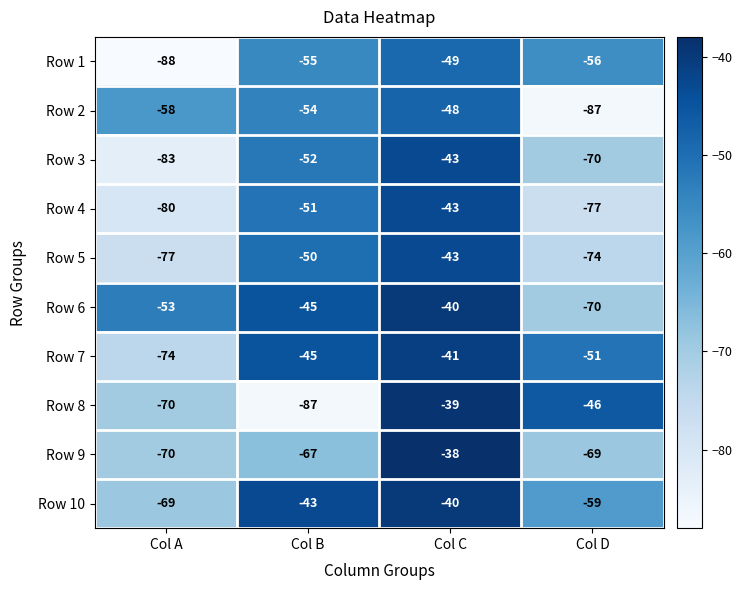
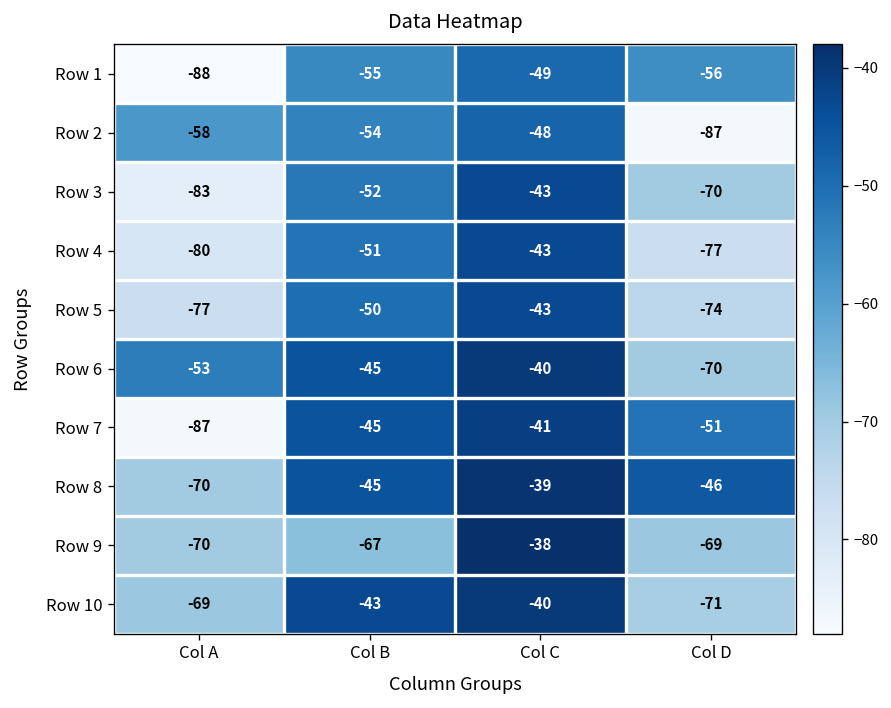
  {
    "Row 1": {
      "Col A": -88,
      "Col B": -55,
      "Col C": -49,
      "Col D": -56
    },
    "Row 2": {
      "Col A": -58,
      "Col B": -54,
      "Col C": -48,
      "Col D": -87
    },
    "Row 3": {
      "Col A": -83,
      "Col B": -52,
      "Col C": -43,
      "Col D": -70
    },
    "Row 4": {
      "Col A": -80,
      "Col B": -51,
      "Col C": -43,
      "Col D": -77
    },
    "Row 5": {
      "Col A": -77,
      "Col B": -50,
      "Col C": -43,
      "Col D": -74
    },
    "Row 6": {
      "Col A": -53,
      "Col B": -45,
      "Col C": -40,
      "Col D": -70
    },
    "Row 7": {
-     "Col A": -74,
+     "Col A": -87,
      "Col B": -45,
      "Col C": -41,
      "Col D": -51
    },
    "Row 8": {
      "Col A": -70,
-     "Col B": -87,
+     "Col B": -45,
      "Col C": -39,
      "Col D": -46
    },
    "Row 9": {
      "Col A": -70,
      "Col B": -67,
      "Col C": -38,
      "Col D": -69
    },
    "Row 10": {
      "Col A": -69,
      "Col B": -43,
      "Col C": -40,
-     "Col D": -59
+     "Col D": -71
    }
  }
